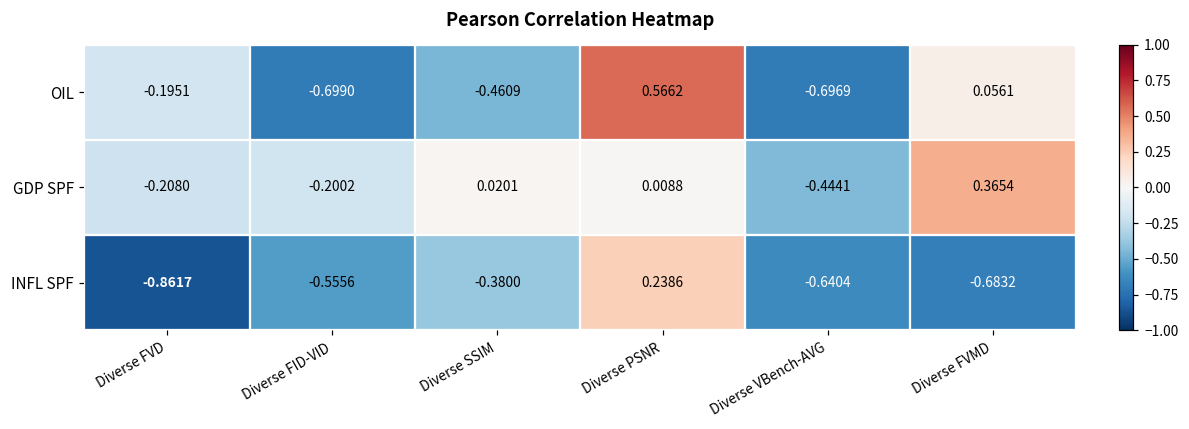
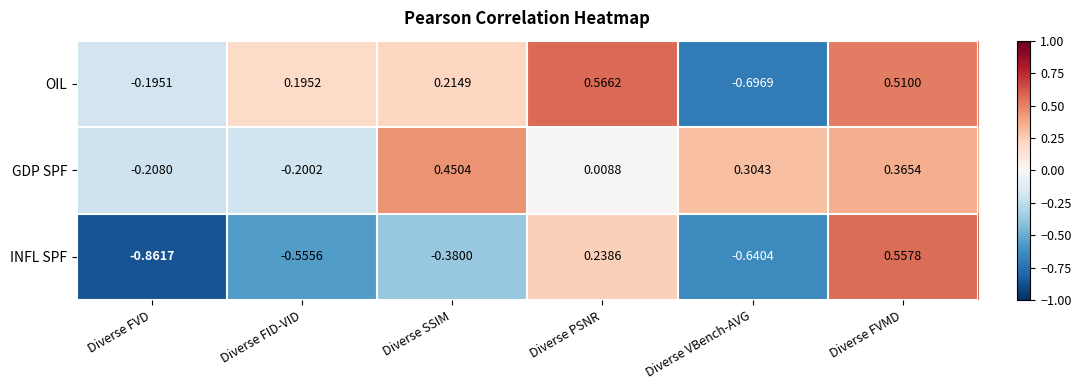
  {
    "OIL": {
      "Diverse FVD": -0.1951,
-     "Diverse FID-VID": -0.6990,
-     "Diverse SSIM": -0.4609,
+     "Diverse FID-VID": 0.1952,
+     "Diverse SSIM": 0.2149,
      "Diverse PSNR": 0.5662,
      "Diverse VBench-AVG": -0.6969,
-     "Diverse FVMD": 0.0561
+     "Diverse FVMD": 0.5100
    },
    "GDP SPF": {
      "Diverse FVD": -0.2080,
      "Diverse FID-VID": -0.2002,
-     "Diverse SSIM": 0.0201,
+     "Diverse SSIM": 0.4504,
      "Diverse PSNR": 0.0088,
-     "Diverse VBench-AVG": -0.4441,
+     "Diverse VBench-AVG": 0.3043,
      "Diverse FVMD": 0.3654
    },
    "INFL SPF": {
      "Diverse FVD": -0.8617,
      "Diverse FID-VID": -0.5556,
      "Diverse SSIM": -0.3800,
      "Diverse PSNR": 0.2386,
      "Diverse VBench-AVG": -0.6404,
-     "Diverse FVMD": -0.6832
+     "Diverse FVMD": 0.5578
    }
  }
